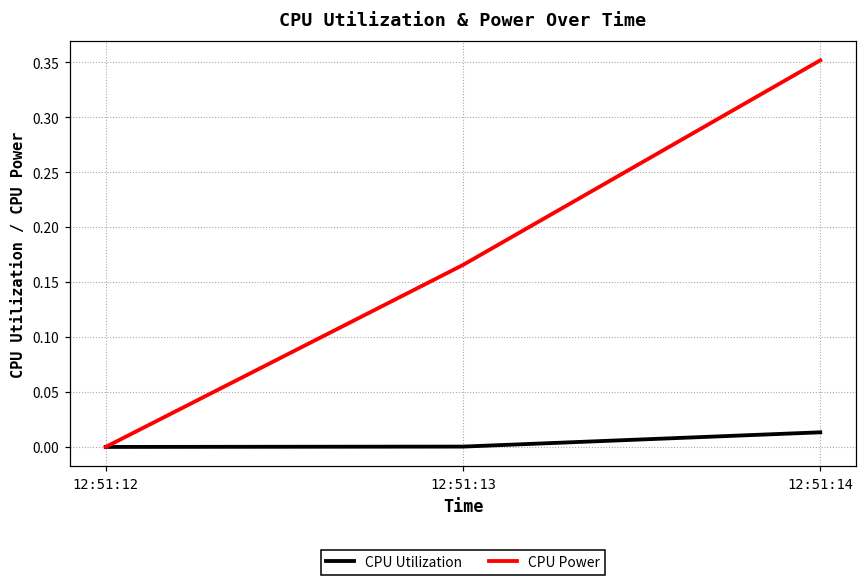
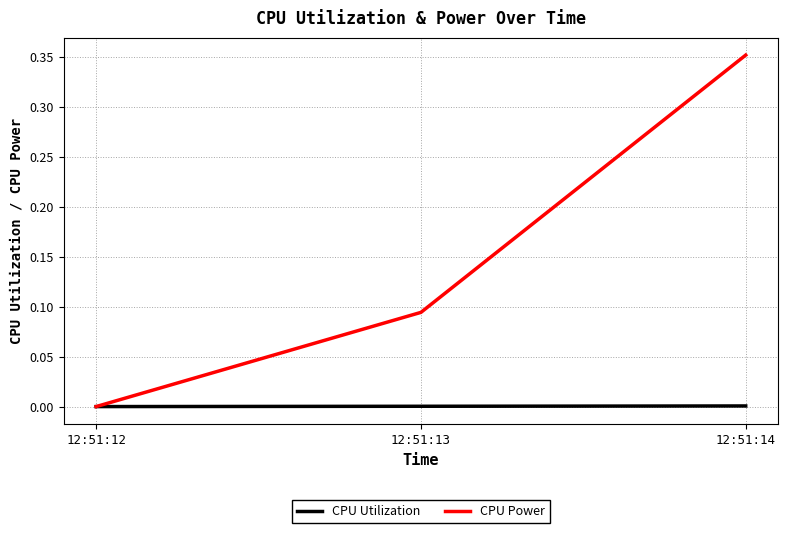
  {
    "CPU Utilization": {
      "12:51:13": 0.00,
-     "12:51:14": 0.01
+     "12:51:14": 0.00
    },
    "CPU Power": {
-     "12:51:13": 0.17,
+     "12:51:13": 0.09,
      "12:51:14": 0.35
    }
  }
